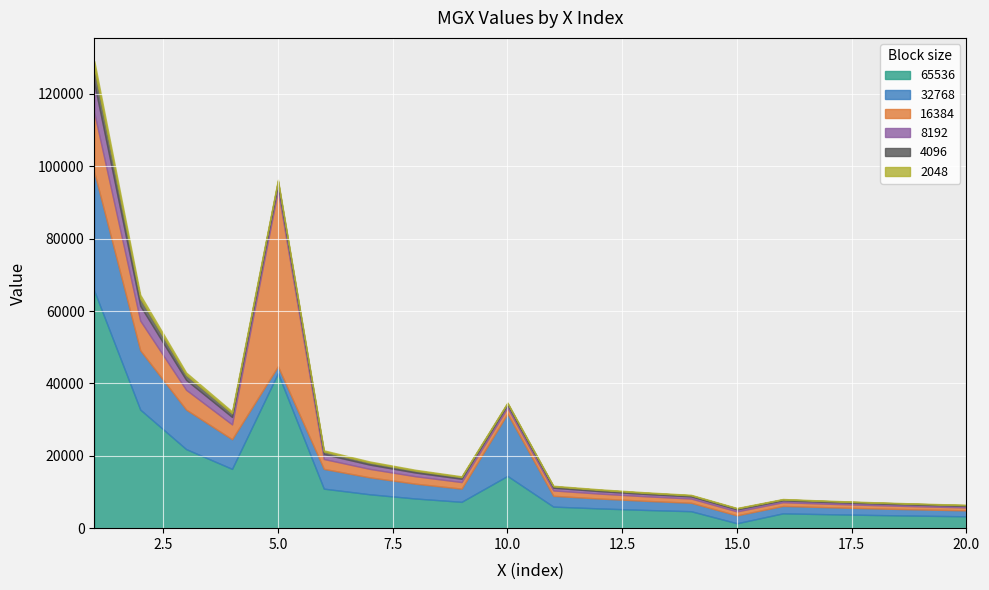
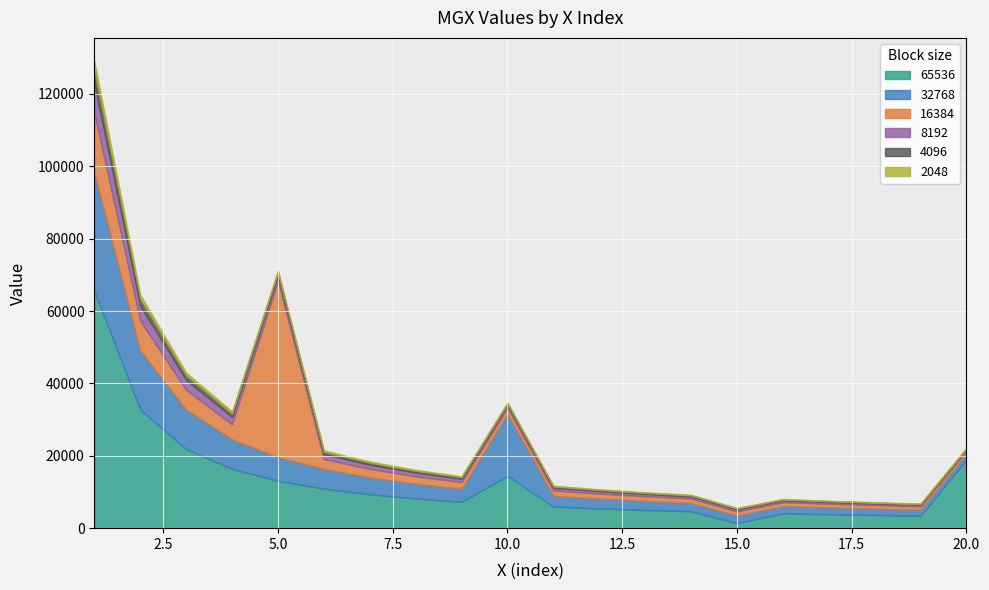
  {
    "65536": {
-     "5.0": 43000,
+     "5.0": 13000,
      "10.0": 14000,
      "15.0": 1000,
-     "20.0": 3000
+     "20.0": 19000
    },
    "32768": {
-     "5.0": 2000,
+     "5.0": 7000,
      "10.0": 17000,
      "15.0": 2000,
      "20.0": 2000
    },
    "16384": {
      "5.0": 49000,
      "10.0": 2000
    },
    "8192": {
      "5.0": 2000
    }
  }
